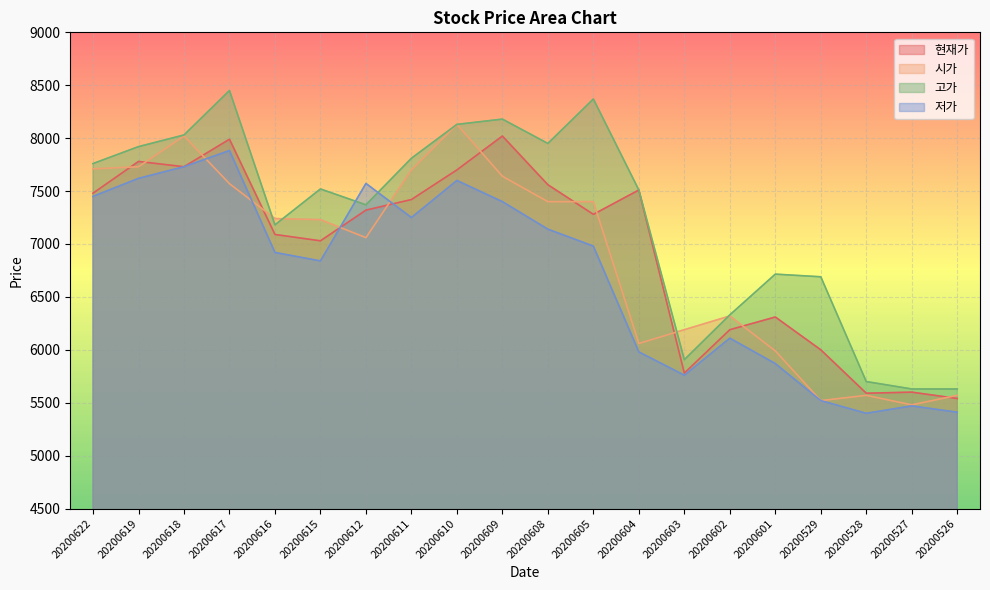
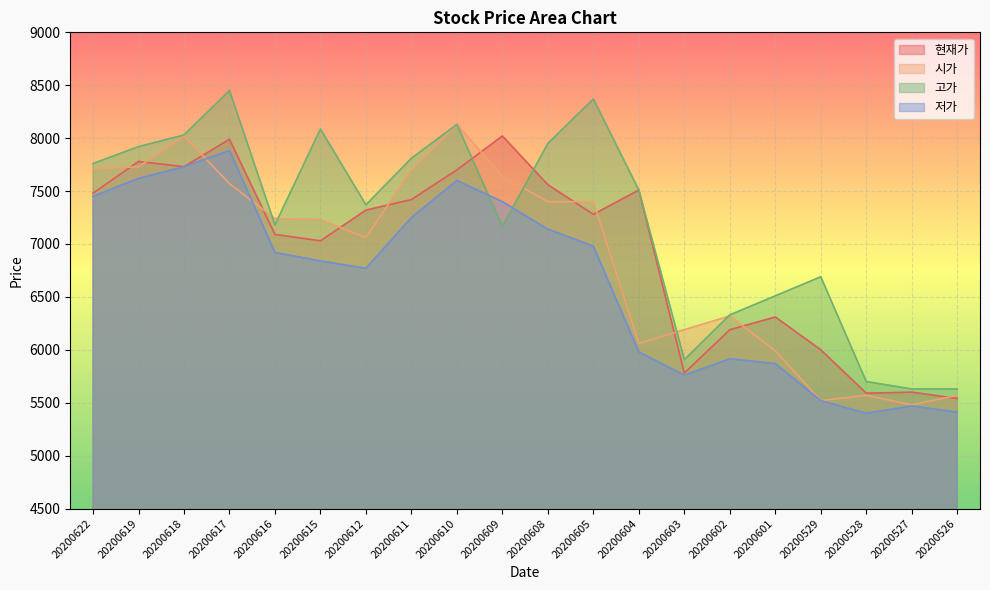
  {
    "고가": {
      "20200622": 7760,
      "20200619": 7920,
      "20200617": 8450,
      "20200616": 7180,
-     "20200615": 7520,
+     "20200615": 8090,
      "20200612": 7370,
      "20200611": 7810,
-     "20200609": 8180,
+     "20200609": 7170,
      "20200608": 7950,
      "20200605": 8370,
      "20200603": 5910,
-     "20200601": 6720,
+     "20200601": 6510,
      "20200529": 6690,
      "20200528": 5700,
      "20200527": 5630,
      "20200526": 5630
    },
    "저가": {
      "20200622": 7450,
      "20200619": 7620,
      "20200617": 7880,
      "20200616": 6920,
      "20200615": 6840,
-     "20200612": 7570,
+     "20200612": 6770,
      "20200611": 7250,
      "20200610": 7600,
      "20200609": 7400,
      "20200608": 7140,
      "20200605": 6980,
      "20200604": 5980,
-     "20200602": 6110,
+     "20200602": 5920,
      "20200601": 5870,
      "20200528": 5400,
      "20200526": 5410
    }
  }
